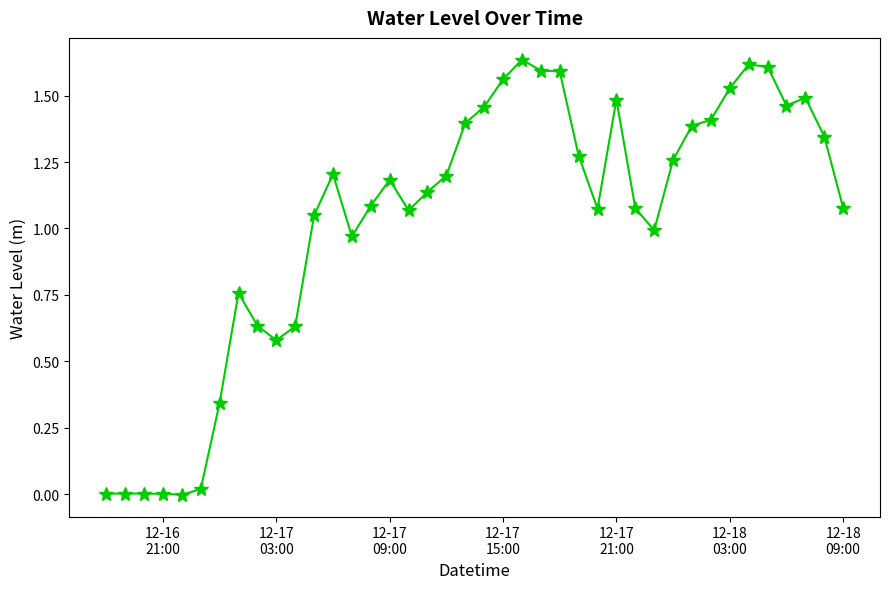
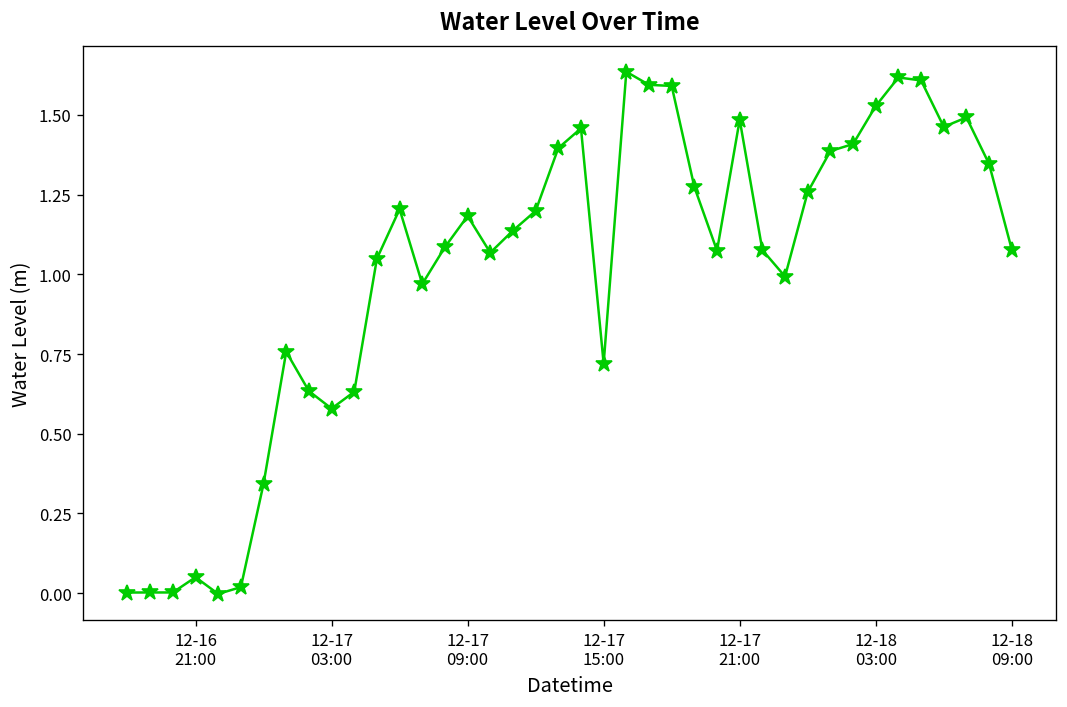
  {
-   "12-16 21:00": 0.00,
+   "12-16 21:00": 0.05,
    "12-17 03:00": 0.58,
    "12-17 09:00": 1.18,
-   "12-17 15:00": 1.56,
+   "12-17 15:00": 0.72,
    "12-17 21:00": 1.49,
    "12-18 03:00": 1.53,
    "12-18 09:00": 1.08
  }
